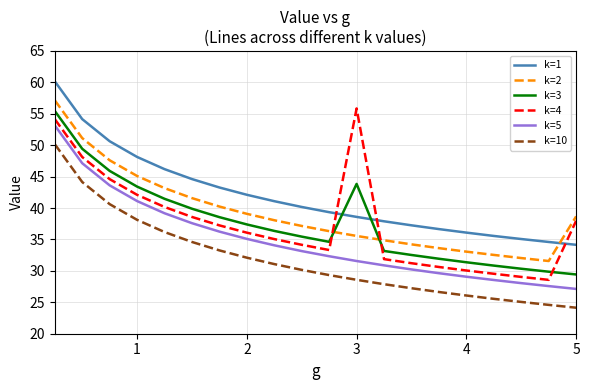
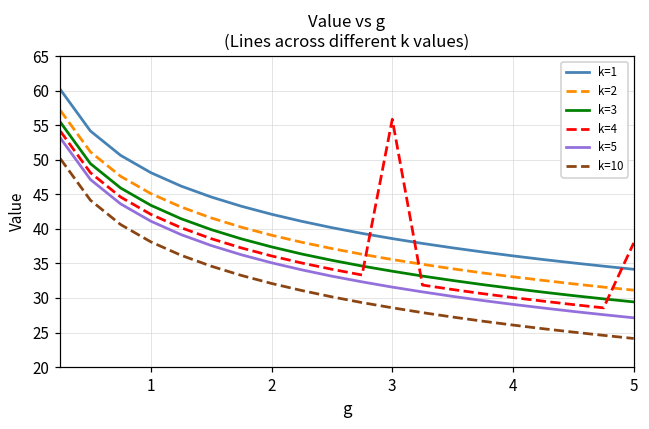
  {
    "k=1": {
      "1": 48,
      "2": 42,
      "3": 39,
      "4": 36,
      "5": 34
    },
    "k=2": {
      "1": 45,
      "2": 39,
      "3": 36,
      "4": 33,
-     "5": 39
+     "5": 31
    },
    "k=3": {
      "1": 43,
      "2": 37,
-     "3": 44,
+     "3": 34,
      "4": 31,
      "5": 29
    },
    "k=4": {
      "1": 42,
      "2": 36,
      "3": 56,
      "4": 30,
      "5": 38
    },
    "k=5": {
      "1": 41,
      "2": 35,
      "3": 32,
      "4": 29,
      "5": 27
    },
    "k=10": {
      "1": 38,
      "2": 32,
      "3": 29,
      "4": 26,
      "5": 24
    }
  }
